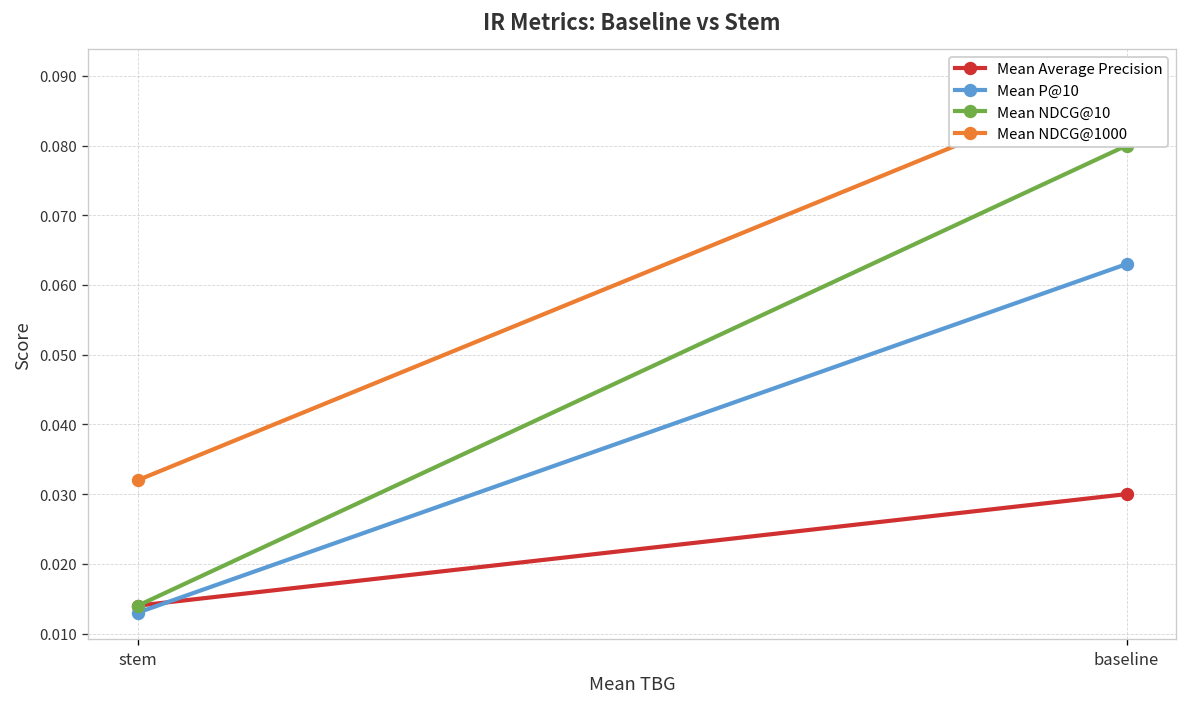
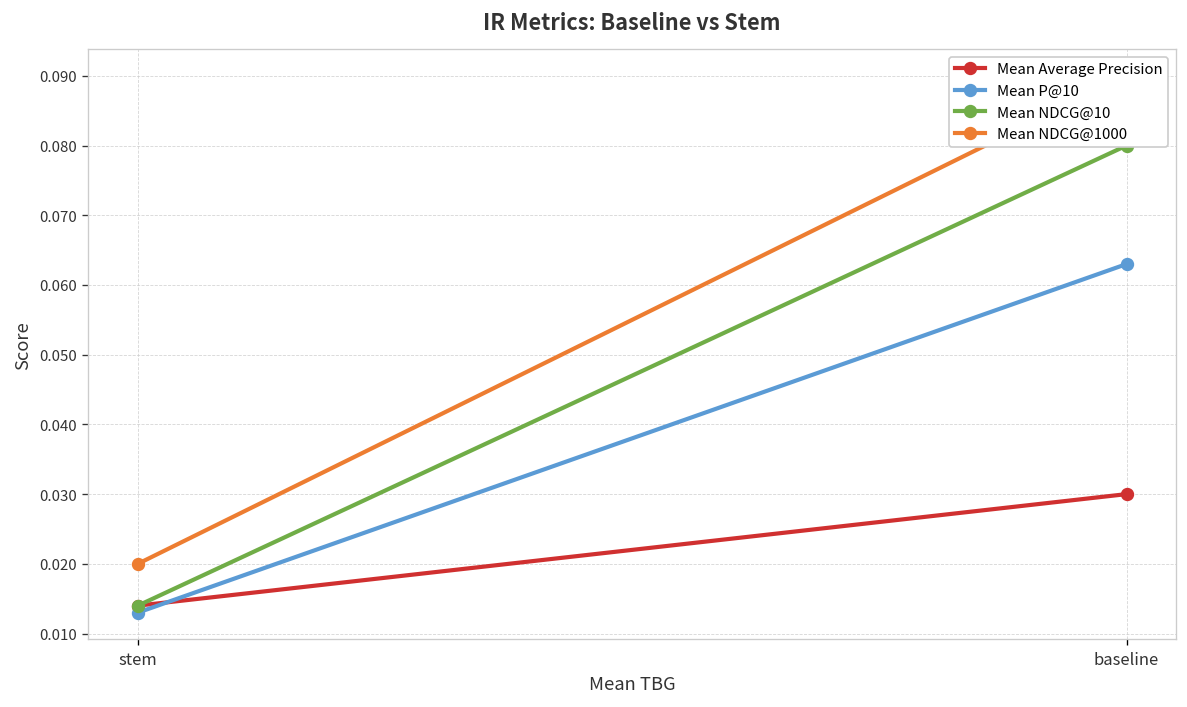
  {
    "Mean Average Precision": {
      "baseline": 0.030
    },
    "Mean P@10": {
      "stem": 0.013,
      "baseline": 0.063
    },
    "Mean NDCG@1000": {
-     "stem": 0.032
+     "stem": 0.020
    }
  }
